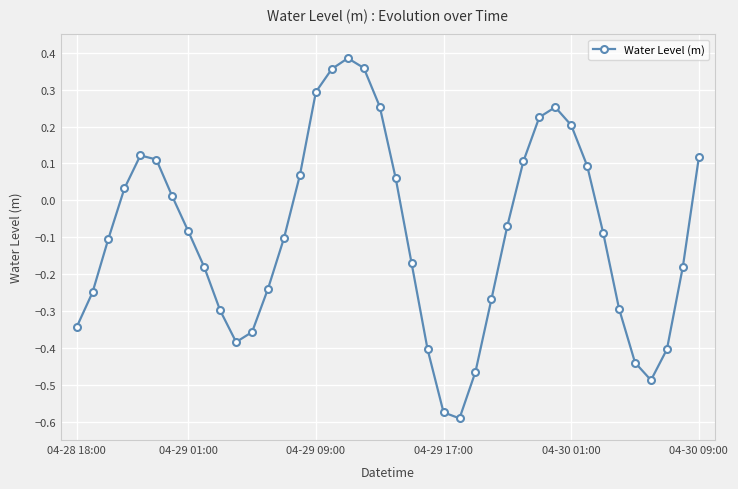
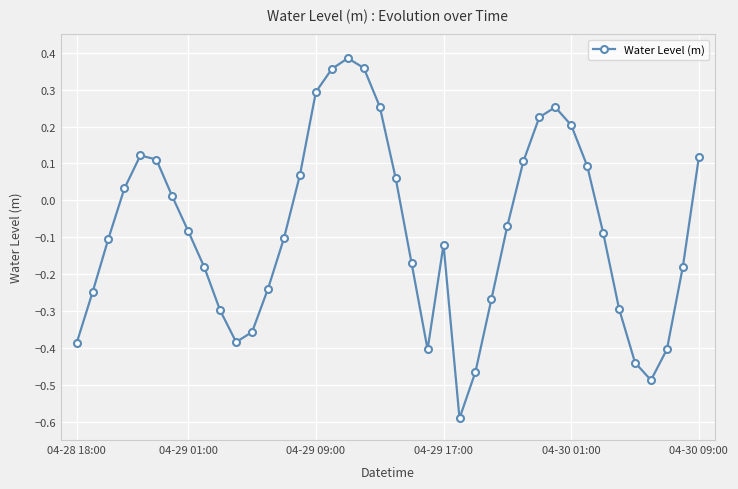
  {
-   "04-28 18:00": -0.34,
+   "04-28 18:00": -0.39,
    "04-29 01:00": -0.08,
    "04-29 09:00": 0.29,
-   "04-29 17:00": -0.57,
+   "04-29 17:00": -0.12,
    "04-30 01:00": 0.20,
    "04-30 09:00": 0.12
  }
